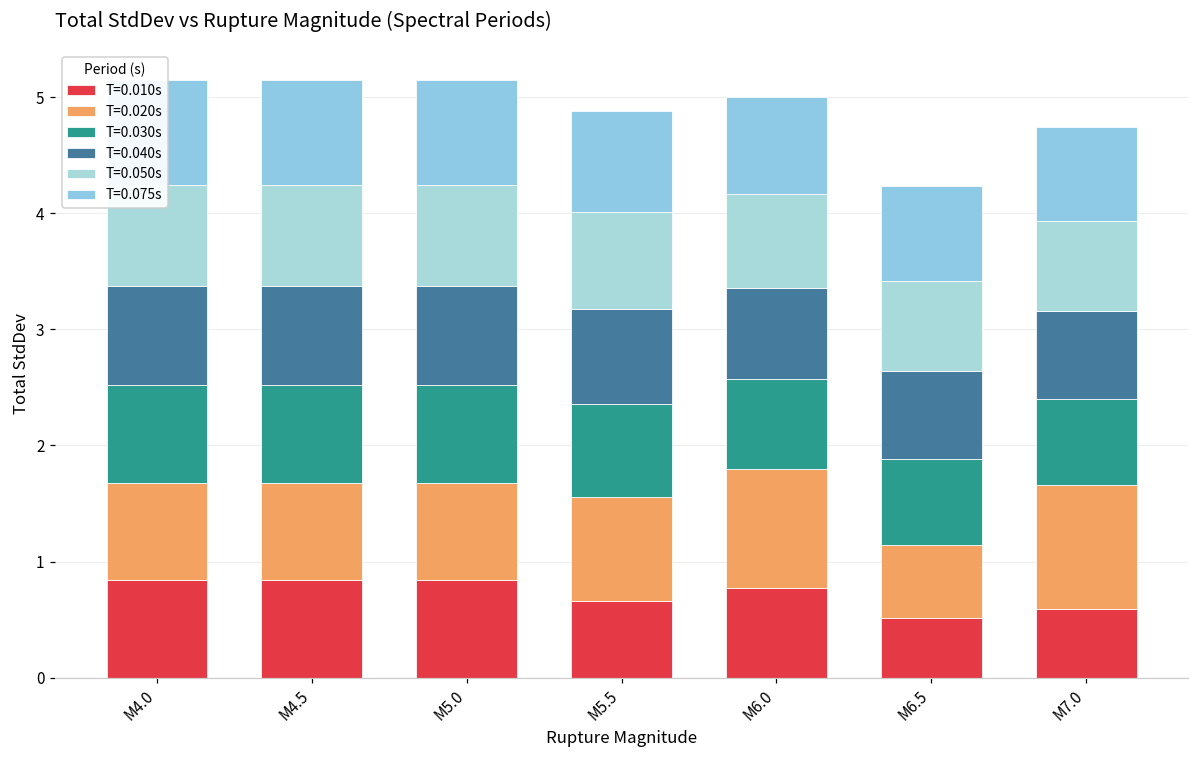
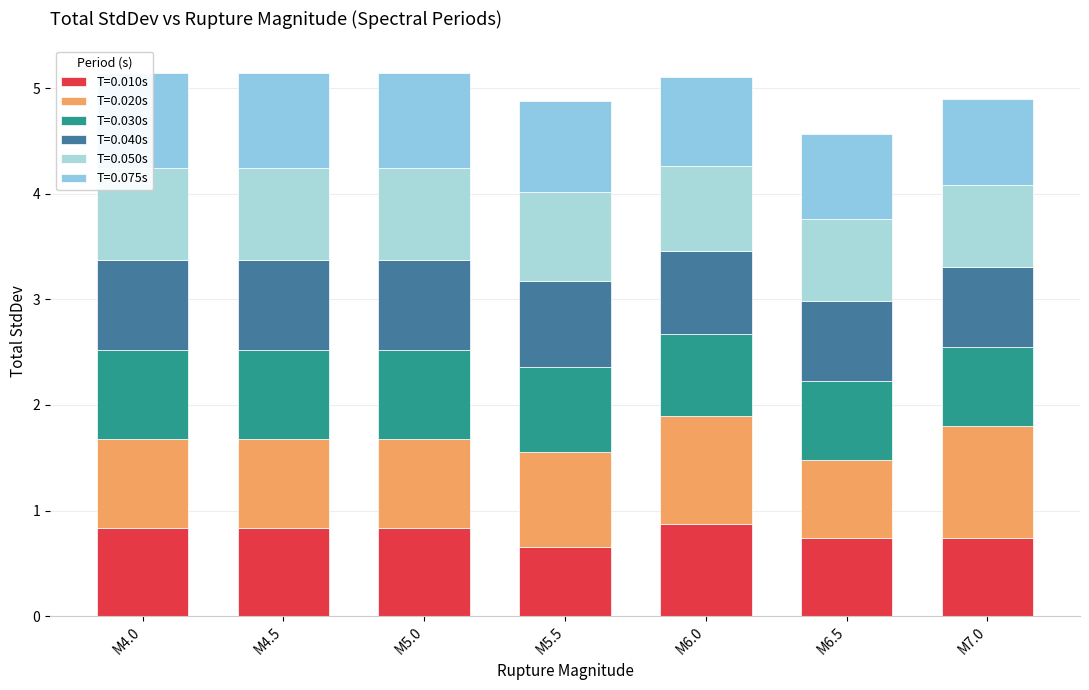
  {
    "T=0.010s": {
      "M4.0": 0.84,
      "M4.5": 0.84,
      "M5.0": 0.84,
      "M5.5": 0.66,
-     "M6.0": 0.77,
-     "M6.5": 0.52,
-     "M7.0": 0.59
+     "M6.0": 0.87,
+     "M6.5": 0.74,
+     "M7.0": 0.74
    },
    "T=0.020s": {
      "M4.0": 0.84,
      "M4.5": 0.84,
      "M5.0": 0.84,
      "M5.5": 0.90,
      "M6.0": 1.03,
-     "M6.5": 0.63,
+     "M6.5": 0.74,
      "M7.0": 1.07
    }
  }
